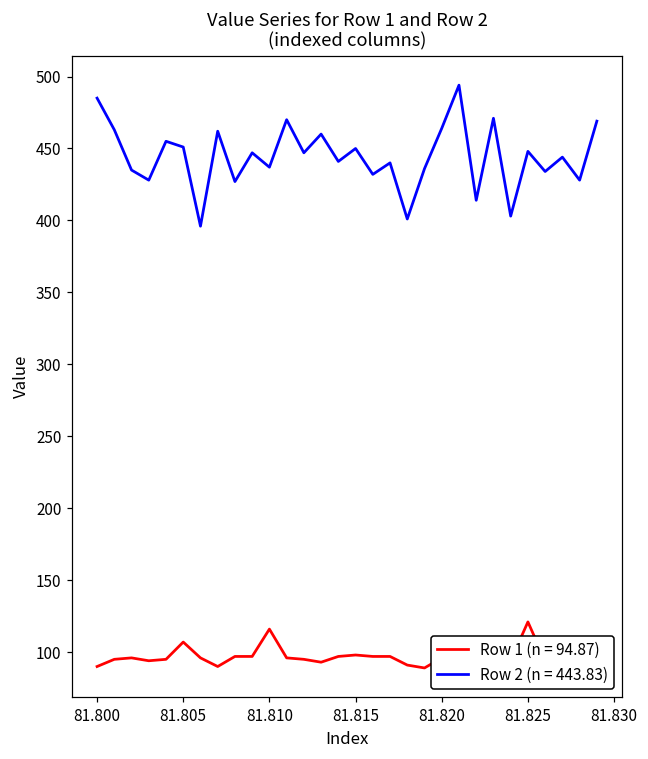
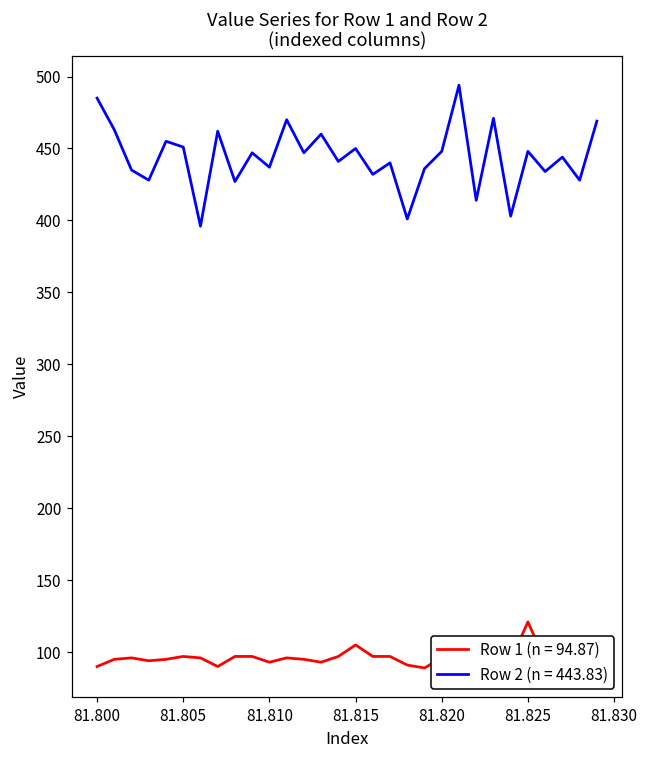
  {
    "Row 1 (n = 94.87)": {
      "81.800": 90,
-     "81.805": 107,
-     "81.810": 116,
-     "81.815": 98,
+     "81.805": 97,
+     "81.810": 93,
+     "81.815": 105,
      "81.825": 121
    },
    "Row 2 (n = 443.83)": {
      "81.800": 485,
      "81.805": 451,
      "81.810": 437,
      "81.815": 450,
-     "81.820": 464,
+     "81.820": 448,
      "81.825": 448
    }
  }
